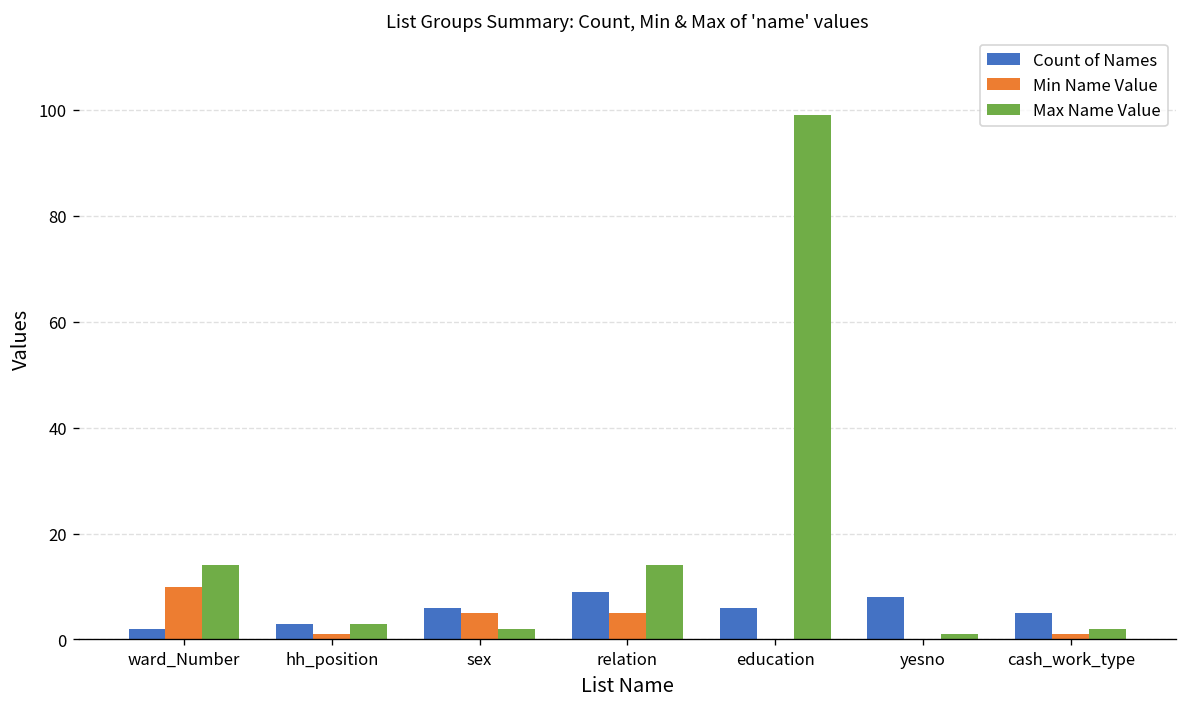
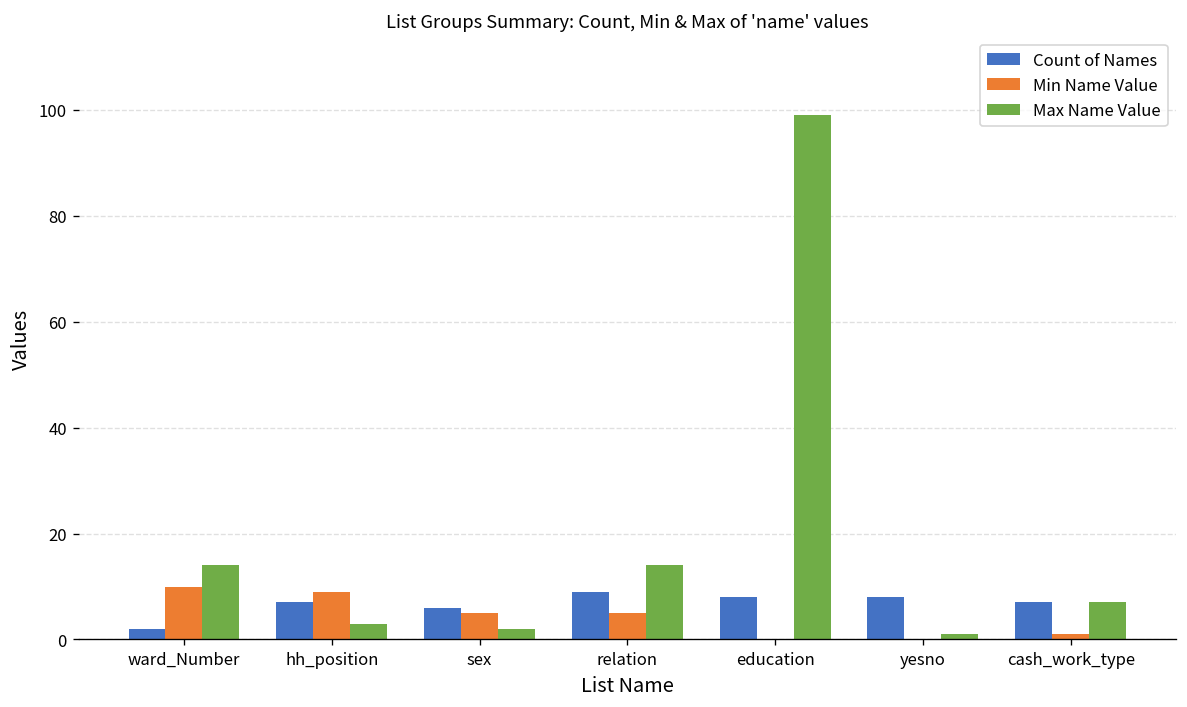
  {
    "Count of Names": {
      "ward_Number": 2,
-     "hh_position": 3,
+     "hh_position": 7,
      "sex": 6,
      "relation": 9,
-     "education": 6,
+     "education": 8,
      "yesno": 8,
-     "cash_work_type": 5
+     "cash_work_type": 7
    },
    "Min Name Value": {
      "ward_Number": 10,
-     "hh_position": 1,
+     "hh_position": 9,
      "sex": 5,
      "relation": 5,
      "education": 0,
      "yesno": 0,
      "cash_work_type": 1
    },
    "Max Name Value": {
      "ward_Number": 14,
      "hh_position": 3,
      "sex": 2,
      "relation": 14,
      "education": 99,
      "yesno": 1,
-     "cash_work_type": 2
+     "cash_work_type": 7
    }
  }
